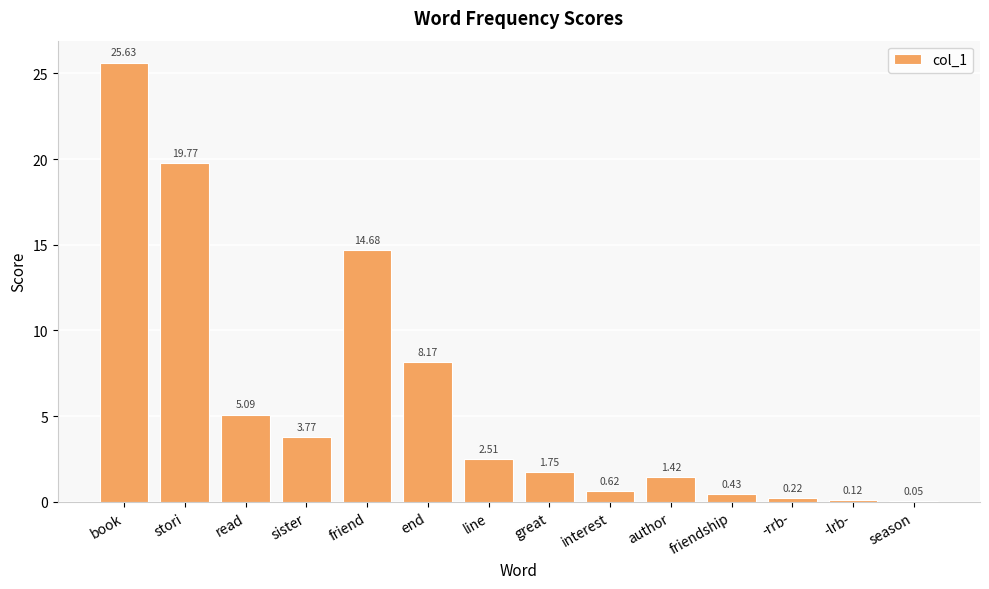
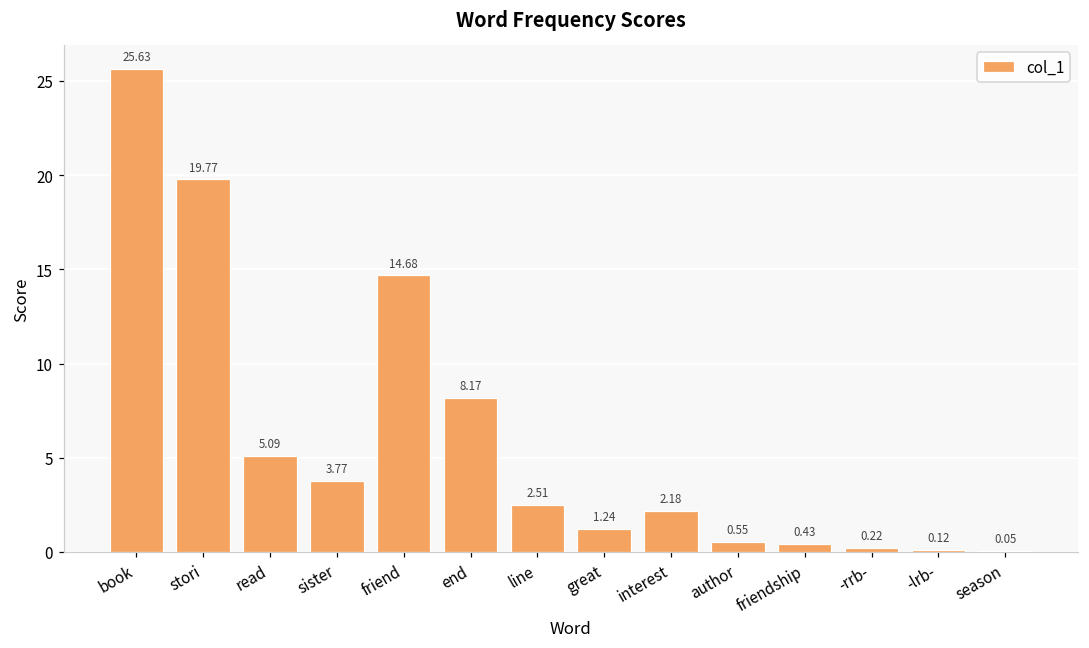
  {
    "book": 25.63,
    "stori": 19.77,
    "read": 5.09,
    "sister": 3.77,
    "friend": 14.68,
    "end": 8.17,
    "line": 2.51,
-   "great": 1.75,
-   "interest": 0.62,
-   "author": 1.42,
+   "great": 1.24,
+   "interest": 2.18,
+   "author": 0.55,
    "friendship": 0.43,
    "-rrb-": 0.22,
    "-lrb-": 0.12,
    "season": 0.05
  }
